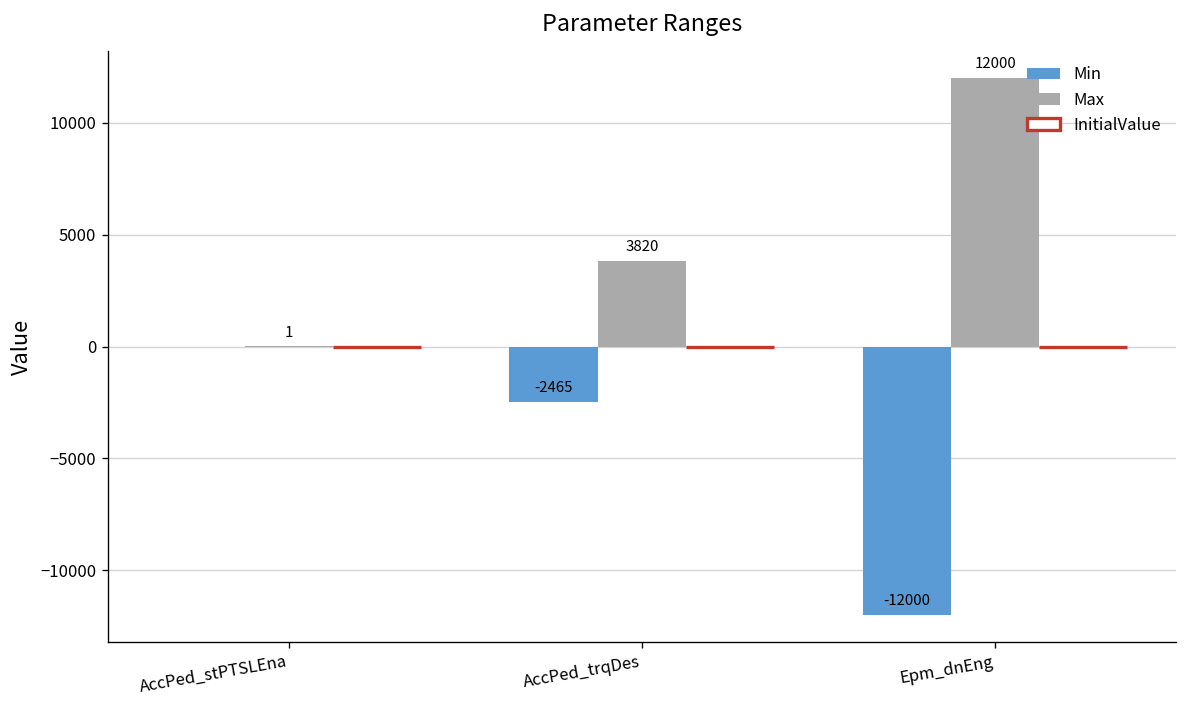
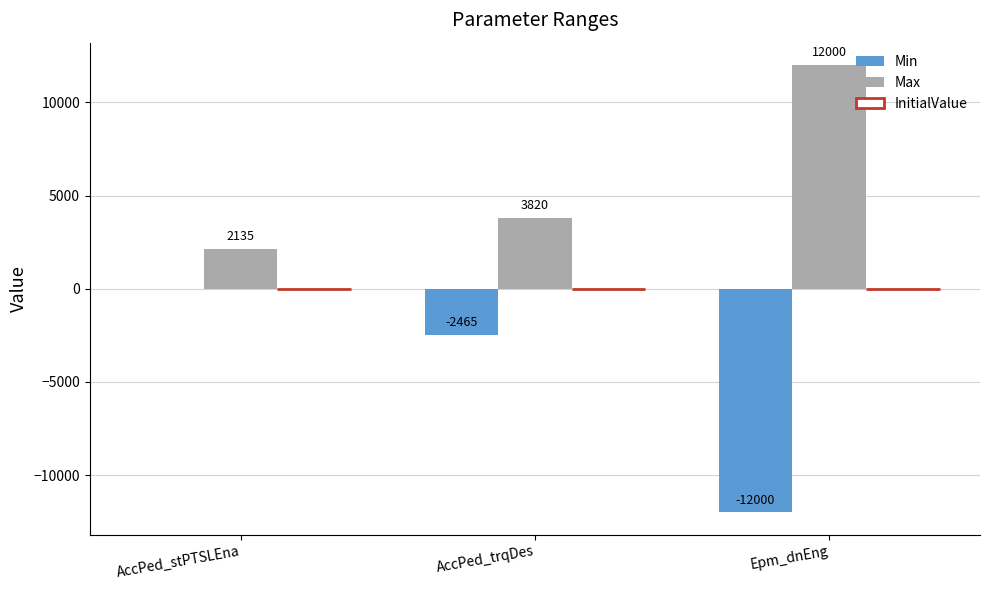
  {
    "Min": {
      "AccPed_trqDes": -2465,
      "Epm_dnEng": -12000
    },
    "Max": {
-     "AccPed_stPTSLEna": 1,
+     "AccPed_stPTSLEna": 2135,
      "AccPed_trqDes": 3820,
      "Epm_dnEng": 12000
    },
    "InitialValue": {
      "AccPed_stPTSLEna": 0,
      "AccPed_trqDes": 0,
      "Epm_dnEng": 0
    }
  }
